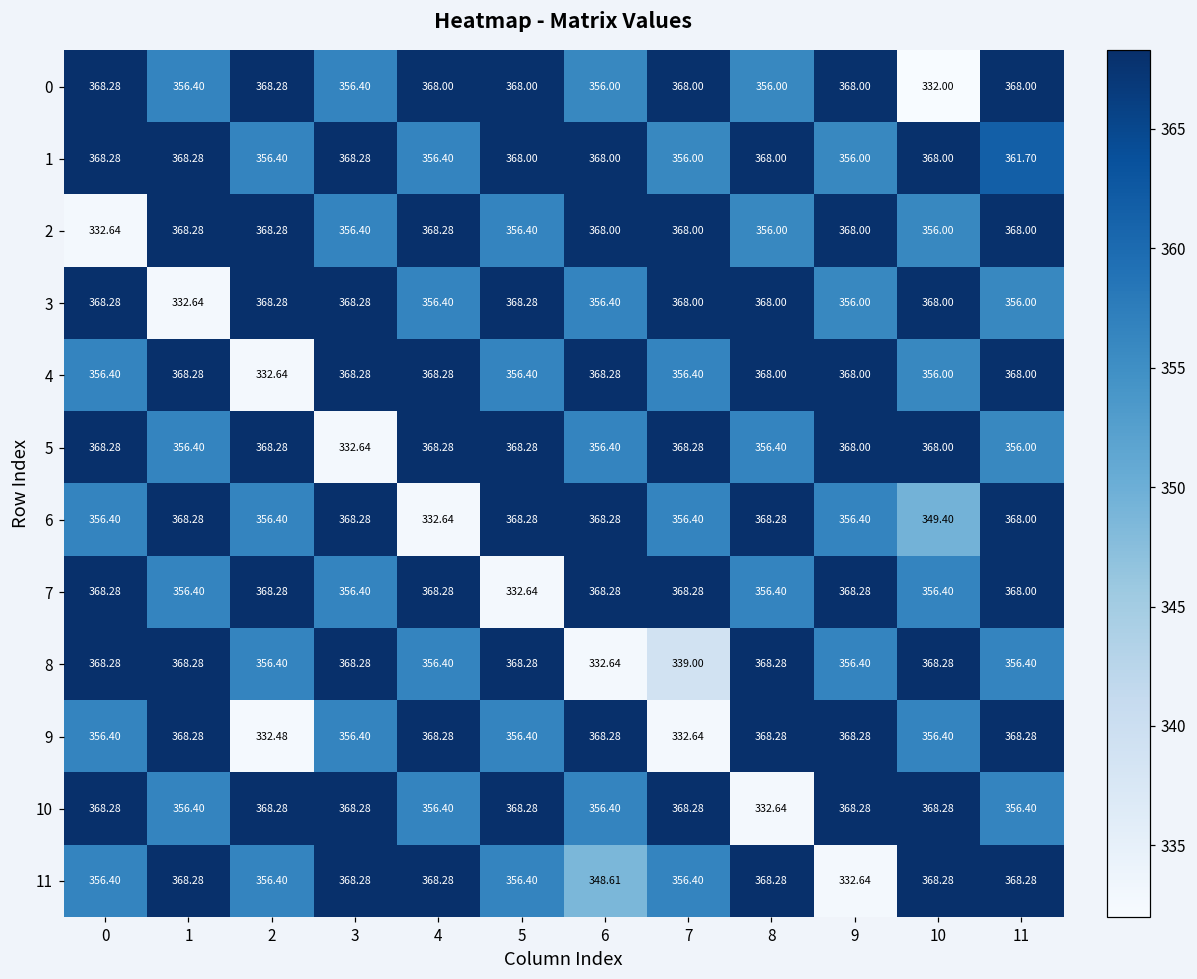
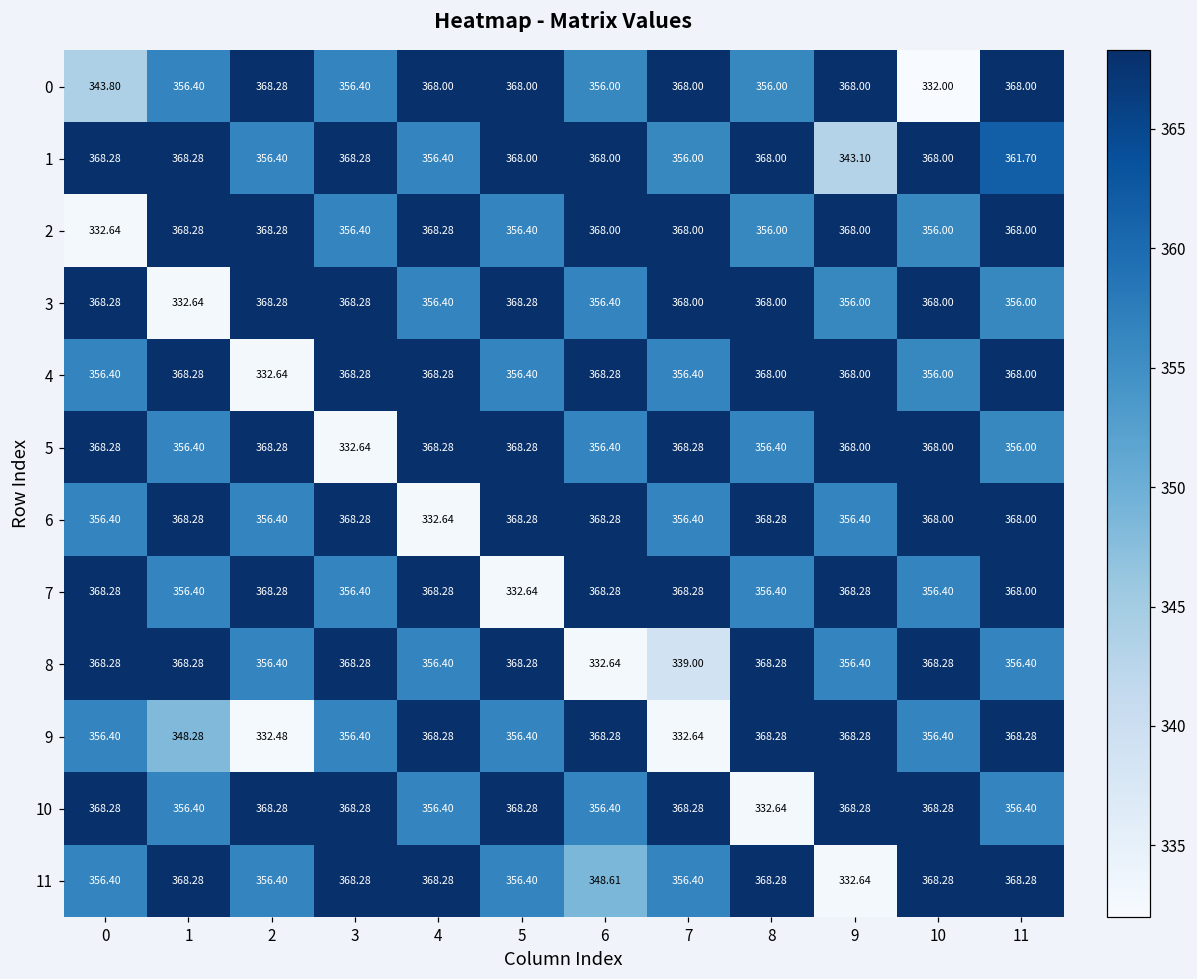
  {
    "0": {
-     "0": 368.28,
+     "0": 343.80,
      "1": 356.40,
      "2": 368.28,
      "3": 356.40,
      "4": 368.00,
      "5": 368.00,
      "6": 356.00,
      "7": 368.00,
      "8": 356.00,
      "9": 368.00,
      "10": 332.00,
      "11": 368.00
    },
    "1": {
      "0": 368.28,
      "1": 368.28,
      "2": 356.40,
      "3": 368.28,
      "4": 356.40,
      "5": 368.00,
      "6": 368.00,
      "7": 356.00,
      "8": 368.00,
-     "9": 356.00,
+     "9": 343.10,
      "10": 368.00,
      "11": 361.70
    },
    "2": {
      "0": 332.64,
      "1": 368.28,
      "2": 368.28,
      "3": 356.40,
      "4": 368.28,
      "5": 356.40,
      "6": 368.00,
      "7": 368.00,
      "8": 356.00,
      "9": 368.00,
      "10": 356.00,
      "11": 368.00
    },
    "3": {
      "0": 368.28,
      "1": 332.64,
      "2": 368.28,
      "3": 368.28,
      "4": 356.40,
      "5": 368.28,
      "6": 356.40,
      "7": 368.00,
      "8": 368.00,
      "9": 356.00,
      "10": 368.00,
      "11": 356.00
    },
    "4": {
      "0": 356.40,
      "1": 368.28,
      "2": 332.64,
      "3": 368.28,
      "4": 368.28,
      "5": 356.40,
      "6": 368.28,
      "7": 356.40,
      "8": 368.00,
      "9": 368.00,
      "10": 356.00,
      "11": 368.00
    },
    "5": {
      "0": 368.28,
      "1": 356.40,
      "2": 368.28,
      "3": 332.64,
      "4": 368.28,
      "5": 368.28,
      "6": 356.40,
      "7": 368.28,
      "8": 356.40,
      "9": 368.00,
      "10": 368.00,
      "11": 356.00
    },
    "6": {
      "0": 356.40,
      "1": 368.28,
      "2": 356.40,
      "3": 368.28,
      "4": 332.64,
      "5": 368.28,
      "6": 368.28,
      "7": 356.40,
      "8": 368.28,
      "9": 356.40,
-     "10": 349.40,
+     "10": 368.00,
      "11": 368.00
    },
    "7": {
      "0": 368.28,
      "1": 356.40,
      "2": 368.28,
      "3": 356.40,
      "4": 368.28,
      "5": 332.64,
      "6": 368.28,
      "7": 368.28,
      "8": 356.40,
      "9": 368.28,
      "10": 356.40,
      "11": 368.00
    },
    "8": {
      "0": 368.28,
      "1": 368.28,
      "2": 356.40,
      "3": 368.28,
      "4": 356.40,
      "5": 368.28,
      "6": 332.64,
      "7": 339.00,
      "8": 368.28,
      "9": 356.40,
      "10": 368.28,
      "11": 356.40
    },
    "9": {
      "0": 356.40,
-     "1": 368.28,
+     "1": 348.28,
      "2": 332.48,
      "3": 356.40,
      "4": 368.28,
      "5": 356.40,
      "6": 368.28,
      "7": 332.64,
      "8": 368.28,
      "9": 368.28,
      "10": 356.40,
      "11": 368.28
    },
    "10": {
      "0": 368.28,
      "1": 356.40,
      "2": 368.28,
      "3": 368.28,
      "4": 356.40,
      "5": 368.28,
      "6": 356.40,
      "7": 368.28,
      "8": 332.64,
      "9": 368.28,
      "10": 368.28,
      "11": 356.40
    },
    "11": {
      "0": 356.40,
      "1": 368.28,
      "2": 356.40,
      "3": 368.28,
      "4": 368.28,
      "5": 356.40,
      "6": 348.61,
      "7": 356.40,
      "8": 368.28,
      "9": 332.64,
      "10": 368.28,
      "11": 368.28
    }
  }
